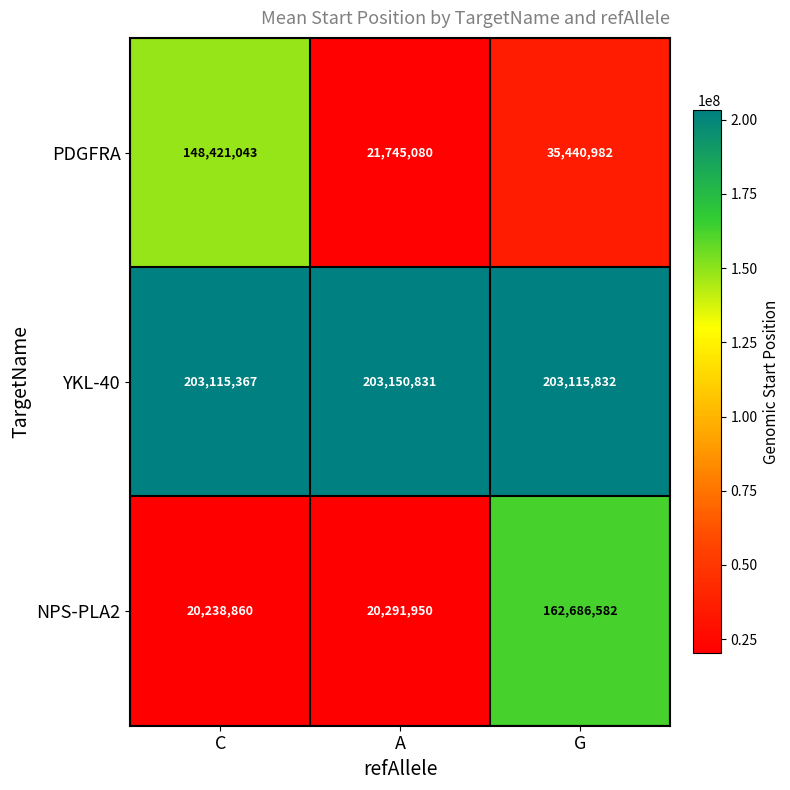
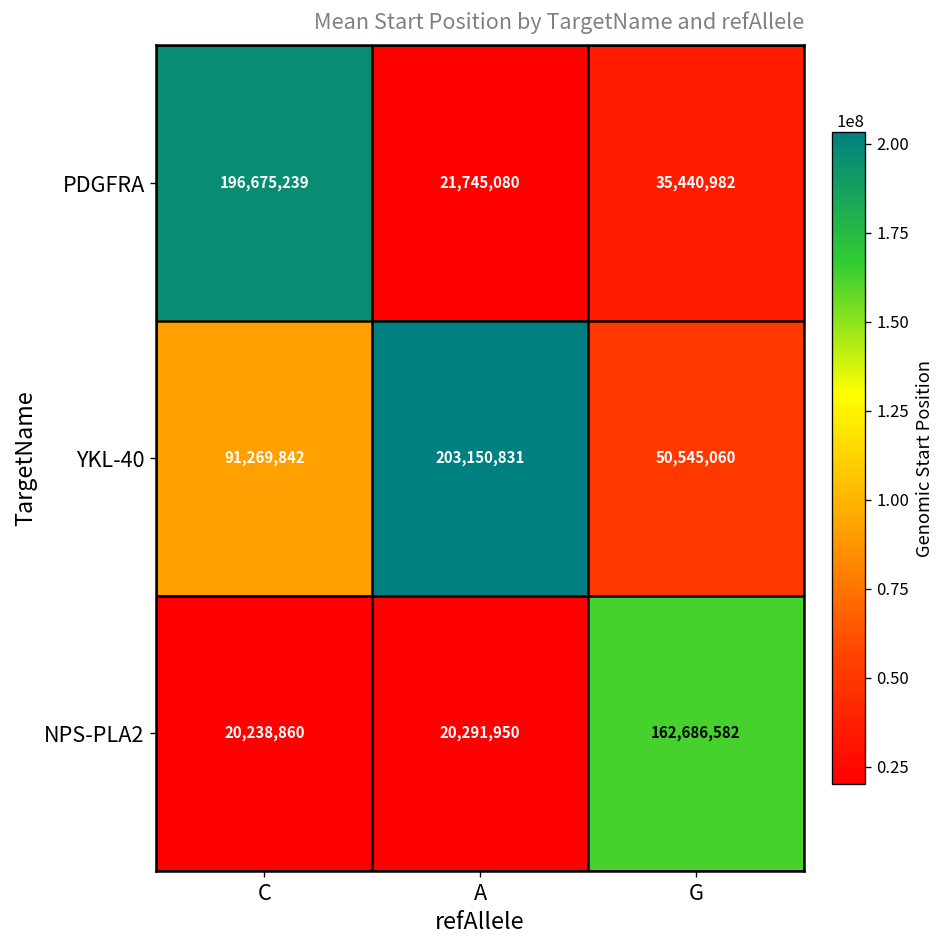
  {
    "PDGFRA": {
-     "C": "148,421,043",
+     "C": "196,675,239",
      "A": "21,745,080",
      "G": "35,440,982"
    },
    "YKL-40": {
-     "C": "203,115,367",
+     "C": "91,269,842",
      "A": "203,150,831",
-     "G": "203,115,832"
+     "G": "50,545,060"
    },
    "NPS-PLA2": {
      "C": "20,238,860",
      "A": "20,291,950",
      "G": "162,686,582"
    }
  }
